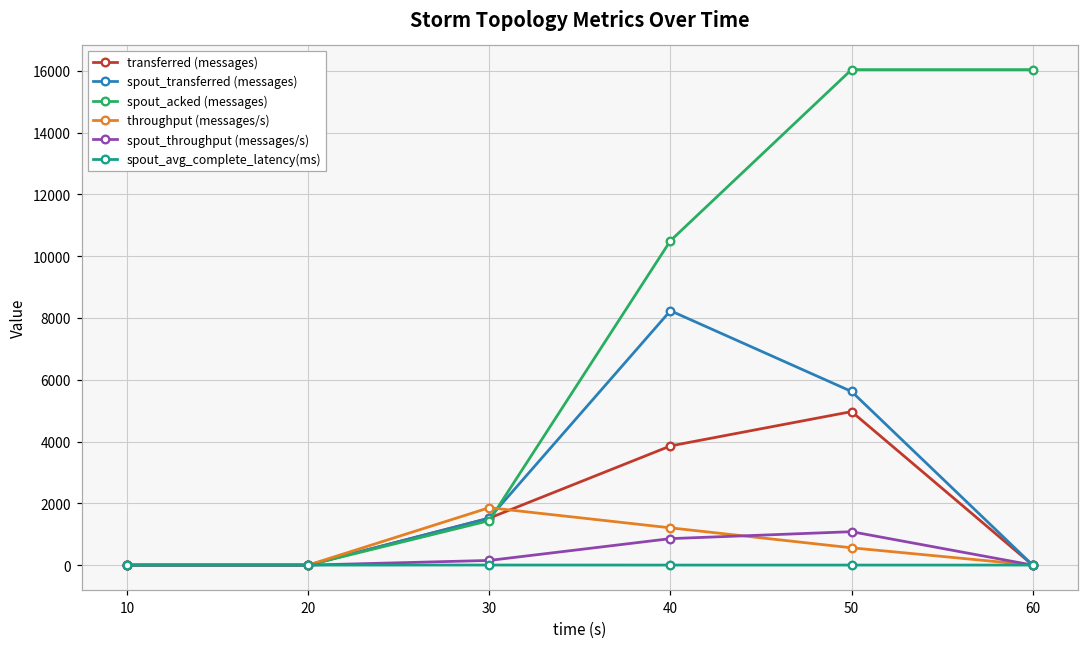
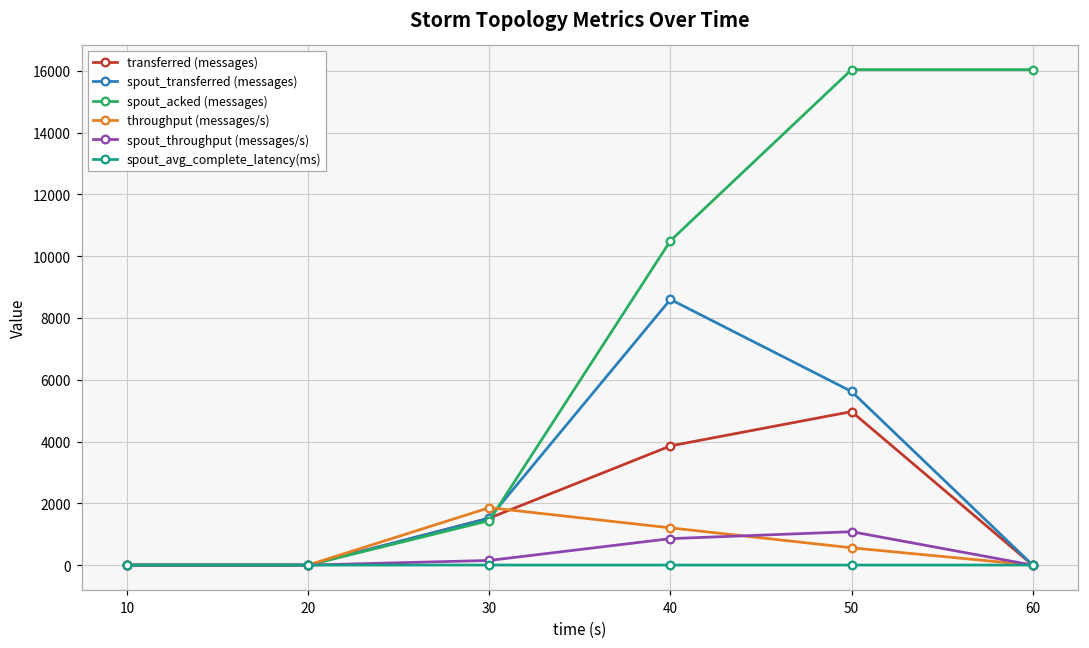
  {
    "transferred (messages)": {
      "40": 3900,
      "50": 5000
    },
    "spout_transferred (messages)": {
-     "40": 8200,
+     "40": 8600,
      "50": 5600
    },
    "throughput (messages/s)": {
      "30": 1900,
      "40": 1200,
      "50": 600
    },
    "spout_throughput (messages/s)": {
      "30": 200,
      "40": 900,
      "50": 1100
    }
  }
